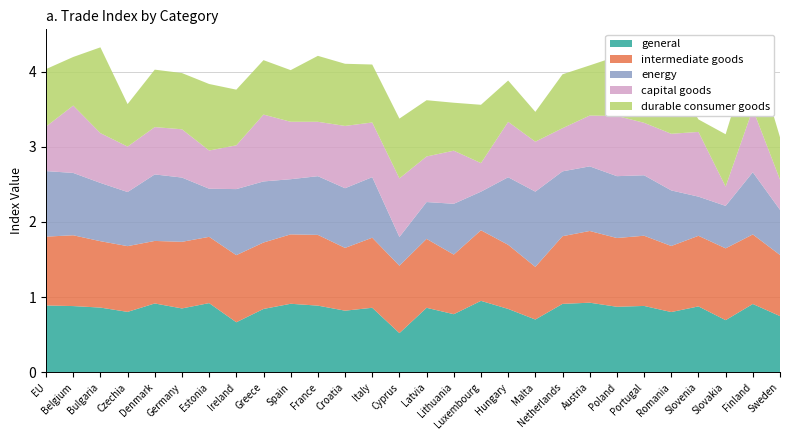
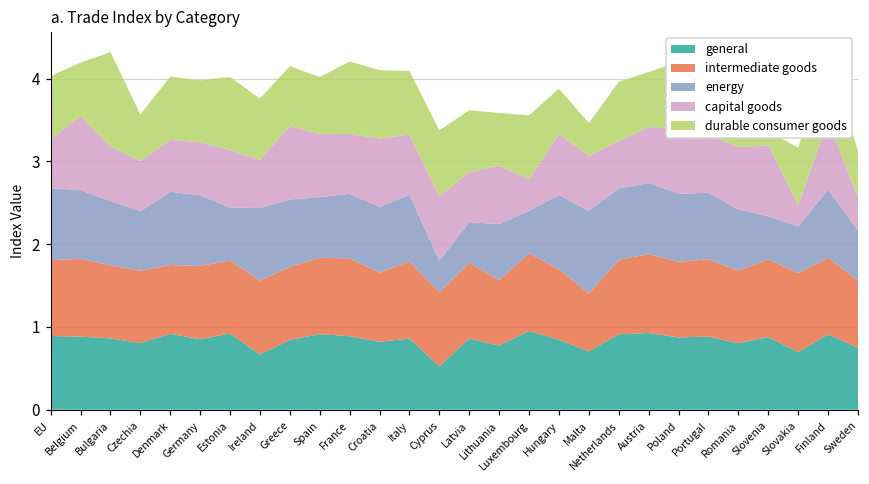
  {
    "general": {
      "EU": 0.9,
      "Belgium": 0.9,
      "Bulgaria": 0.9,
      "Czechia": 0.8,
      "Denmark": 0.9,
      "Germany": 0.9,
      "Estonia": 0.9,
      "Ireland": 0.7,
      "Greece": 0.8,
      "Spain": 0.9,
      "France": 0.9,
      "Croatia": 0.8,
      "Italy": 0.9,
      "Cyprus": 0.5,
      "Latvia": 0.9,
      "Lithuania": 0.8,
      "Luxembourg": 1.0,
      "Hungary": 0.8,
      "Malta": 0.7,
      "Netherlands": 0.9,
      "Austria": 0.9,
      "Poland": 0.9,
      "Portugal": 0.9,
      "Romania": 0.8,
      "Slovenia": 0.9,
      "Slovakia": 0.7,
      "Finland": 0.9,
      "Sweden": 0.7
    },
    "intermediate goods": {
      "EU": 0.9,
      "Belgium": 0.9,
      "Bulgaria": 0.9,
      "Czechia": 0.9,
      "Denmark": 0.8,
      "Germany": 0.9,
      "Estonia": 0.9,
      "Ireland": 0.9,
      "Greece": 0.9,
      "Spain": 0.9,
      "France": 0.9,
      "Croatia": 0.8,
      "Italy": 0.9,
      "Cyprus": 0.9,
      "Latvia": 0.9,
      "Lithuania": 0.8,
      "Luxembourg": 0.9,
      "Hungary": 0.9,
      "Malta": 0.7,
      "Netherlands": 0.9,
      "Austria": 1.0,
      "Poland": 0.9,
      "Portugal": 0.9,
      "Romania": 0.9,
      "Slovenia": 0.9,
      "Slovakia": 1.0,
      "Finland": 0.9,
      "Sweden": 0.8
    },
    "energy": {
      "EU": 0.9,
      "Belgium": 0.8,
      "Bulgaria": 0.8,
      "Czechia": 0.7,
      "Denmark": 0.9,
      "Germany": 0.9,
      "Estonia": 0.6,
      "Ireland": 0.9,
      "Greece": 0.8,
      "Spain": 0.7,
      "France": 0.8,
      "Croatia": 0.8,
      "Italy": 0.8,
      "Cyprus": 0.4,
      "Latvia": 0.5,
      "Lithuania": 0.7,
      "Luxembourg": 0.5,
      "Hungary": 0.9,
      "Malta": 1.0,
      "Netherlands": 0.9,
      "Austria": 0.9,
      "Poland": 0.8,
      "Portugal": 0.8,
      "Romania": 0.7,
      "Slovenia": 0.5,
      "Slovakia": 0.6,
      "Finland": 0.8,
      "Sweden": 0.6
    },
    "capital goods": {
      "EU": 0.6,
      "Belgium": 0.9,
      "Bulgaria": 0.7,
      "Czechia": 0.6,
      "Denmark": 0.6,
      "Germany": 0.6,
-     "Estonia": 0.5,
+     "Estonia": 0.7,
      "Ireland": 0.6,
      "Greece": 0.9,
      "Spain": 0.8,
      "France": 0.7,
      "Croatia": 0.8,
      "Italy": 0.7,
      "Cyprus": 0.8,
      "Latvia": 0.6,
      "Lithuania": 0.7,
      "Luxembourg": 0.4,
      "Hungary": 0.7,
      "Malta": 0.7,
      "Netherlands": 0.6,
      "Austria": 0.7,
      "Portugal": 0.7,
      "Romania": 0.8,
      "Slovenia": 0.9,
      "Slovakia": 0.3,
      "Sweden": 0.4
    },
    "durable consumer goods": {
      "EU": 0.8,
      "Belgium": 0.6,
      "Bulgaria": 1.1,
      "Czechia": 0.6,
      "Denmark": 0.8,
      "Germany": 0.7,
      "Estonia": 0.9,
      "Ireland": 0.7,
      "Greece": 0.7,
      "Spain": 0.7,
      "France": 0.9,
      "Croatia": 0.8,
      "Italy": 0.8,
      "Cyprus": 0.8,
      "Latvia": 0.7,
      "Lithuania": 0.6,
      "Luxembourg": 0.8,
      "Hungary": 0.5,
      "Malta": 0.4,
      "Netherlands": 0.7,
      "Austria": 0.7,
      "Slovenia": 0.2,
      "Slovakia": 0.7,
      "Sweden": 0.6
    }
  }
